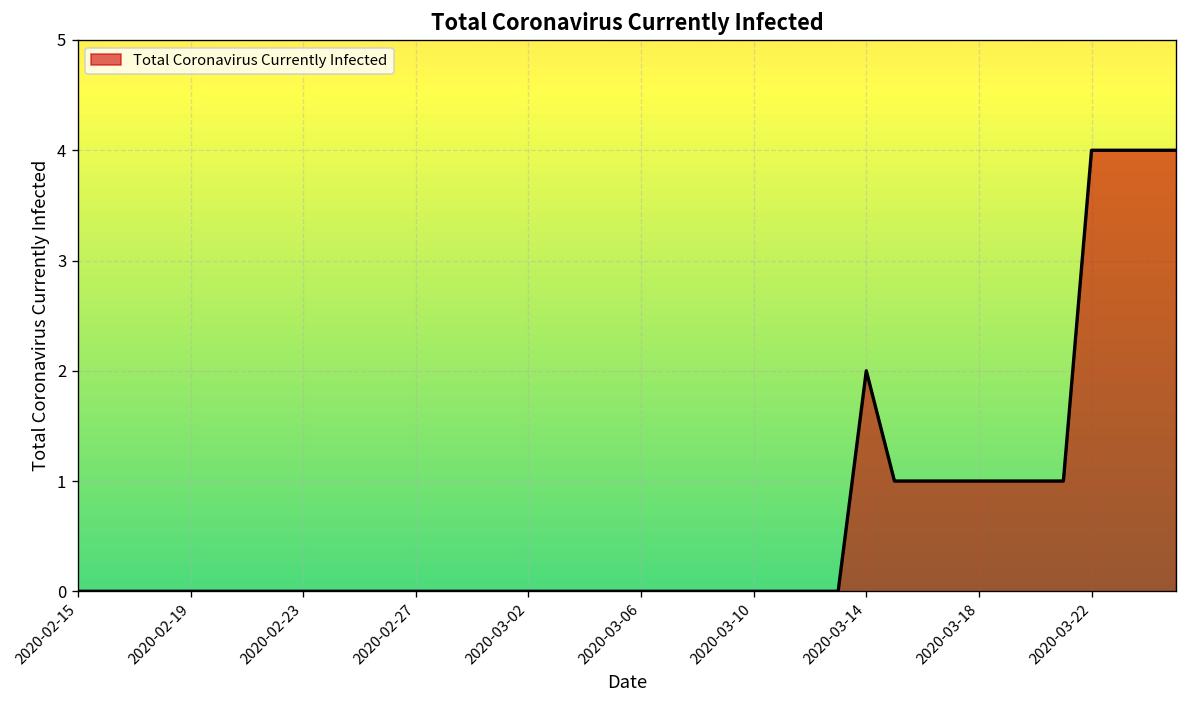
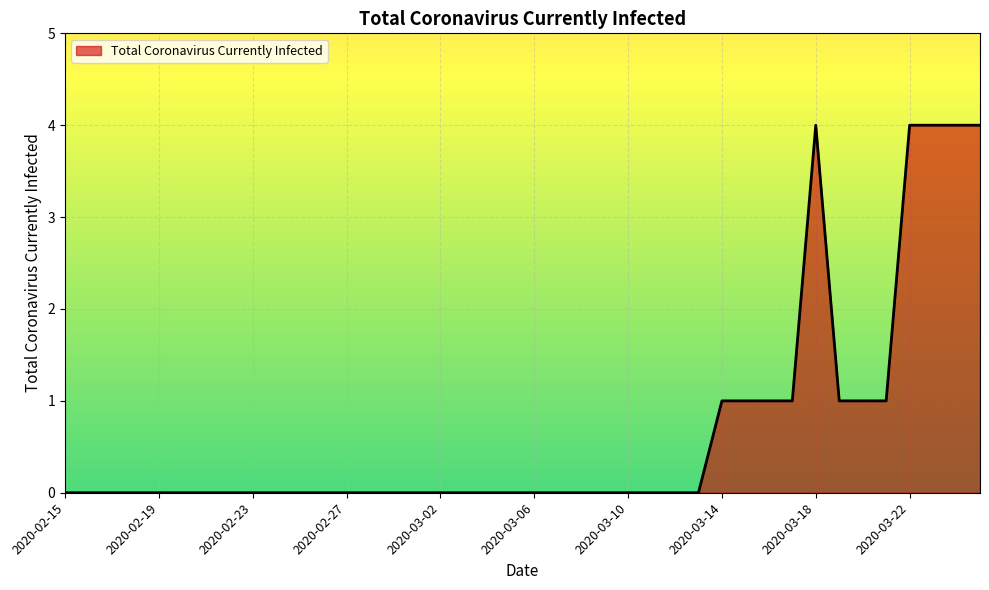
  {
    "2020-02-15": 0,
    "2020-02-19": 0,
    "2020-02-23": 0,
    "2020-02-27": 0,
    "2020-03-02": 0,
    "2020-03-06": 0,
    "2020-03-10": 0,
-   "2020-03-14": 2,
-   "2020-03-18": 1,
+   "2020-03-14": 1,
+   "2020-03-18": 4,
    "2020-03-22": 4
  }
